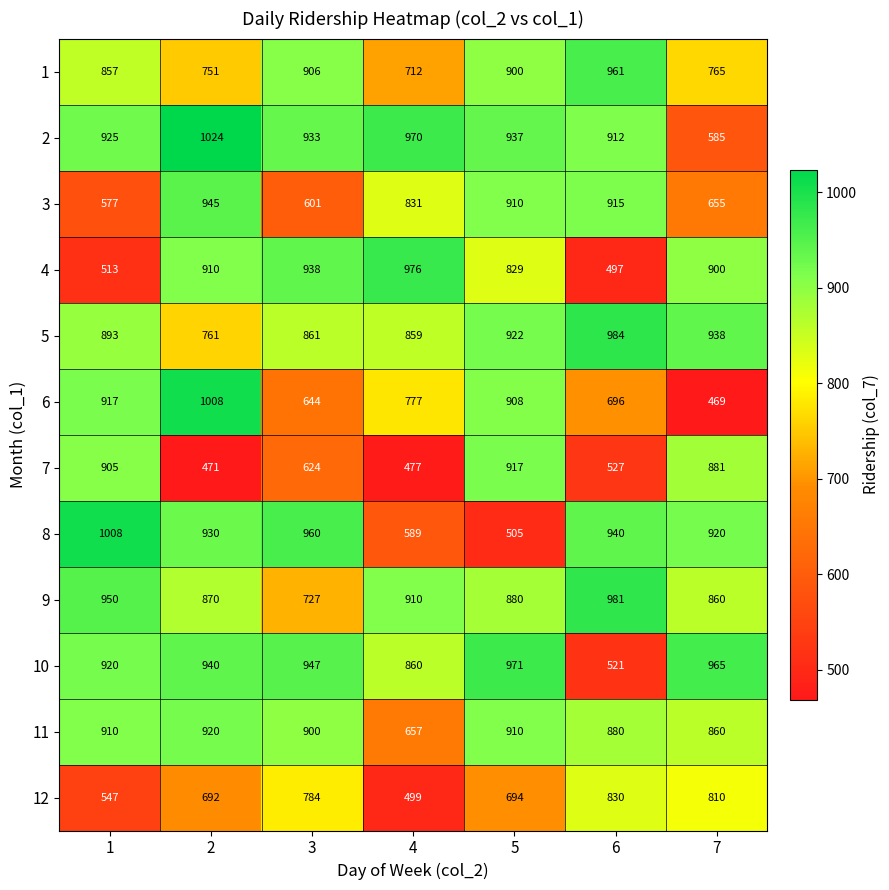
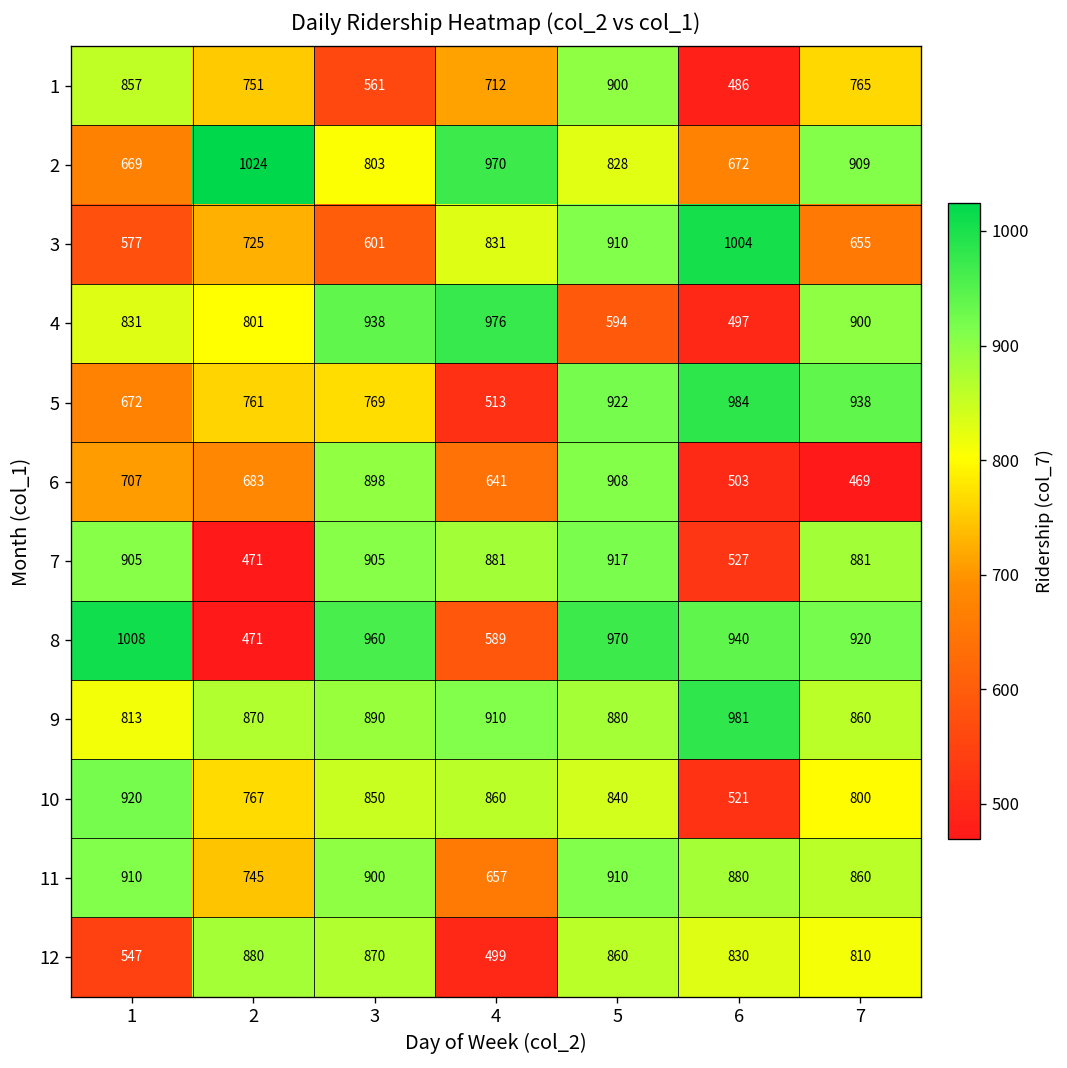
  {
    "1": {
      "1": 857,
      "2": 751,
-     "3": 906,
+     "3": 561,
      "4": 712,
      "5": 900,
-     "6": 961,
+     "6": 486,
      "7": 765
    },
    "2": {
-     "1": 925,
+     "1": 669,
      "2": 1024,
-     "3": 933,
+     "3": 803,
      "4": 970,
-     "5": 937,
-     "6": 912,
-     "7": 585
+     "5": 828,
+     "6": 672,
+     "7": 909
    },
    "3": {
      "1": 577,
-     "2": 945,
+     "2": 725,
      "3": 601,
      "4": 831,
      "5": 910,
-     "6": 915,
+     "6": 1004,
      "7": 655
    },
    "4": {
-     "1": 513,
-     "2": 910,
+     "1": 831,
+     "2": 801,
      "3": 938,
      "4": 976,
-     "5": 829,
+     "5": 594,
      "6": 497,
      "7": 900
    },
    "5": {
-     "1": 893,
+     "1": 672,
      "2": 761,
-     "3": 861,
-     "4": 859,
+     "3": 769,
+     "4": 513,
      "5": 922,
      "6": 984,
      "7": 938
    },
    "6": {
-     "1": 917,
-     "2": 1008,
-     "3": 644,
-     "4": 777,
+     "1": 707,
+     "2": 683,
+     "3": 898,
+     "4": 641,
      "5": 908,
-     "6": 696,
+     "6": 503,
      "7": 469
    },
    "7": {
      "1": 905,
      "2": 471,
-     "3": 624,
-     "4": 477,
+     "3": 905,
+     "4": 881,
      "5": 917,
      "6": 527,
      "7": 881
    },
    "8": {
      "1": 1008,
-     "2": 930,
+     "2": 471,
      "3": 960,
      "4": 589,
-     "5": 505,
+     "5": 970,
      "6": 940,
      "7": 920
    },
    "9": {
-     "1": 950,
+     "1": 813,
      "2": 870,
-     "3": 727,
+     "3": 890,
      "4": 910,
      "5": 880,
      "6": 981,
      "7": 860
    },
    "10": {
      "1": 920,
-     "2": 940,
-     "3": 947,
+     "2": 767,
+     "3": 850,
      "4": 860,
-     "5": 971,
+     "5": 840,
      "6": 521,
-     "7": 965
+     "7": 800
    },
    "11": {
      "1": 910,
-     "2": 920,
+     "2": 745,
      "3": 900,
      "4": 657,
      "5": 910,
      "6": 880,
      "7": 860
    },
    "12": {
      "1": 547,
-     "2": 692,
-     "3": 784,
+     "2": 880,
+     "3": 870,
      "4": 499,
-     "5": 694,
+     "5": 860,
      "6": 830,
      "7": 810
    }
  }
